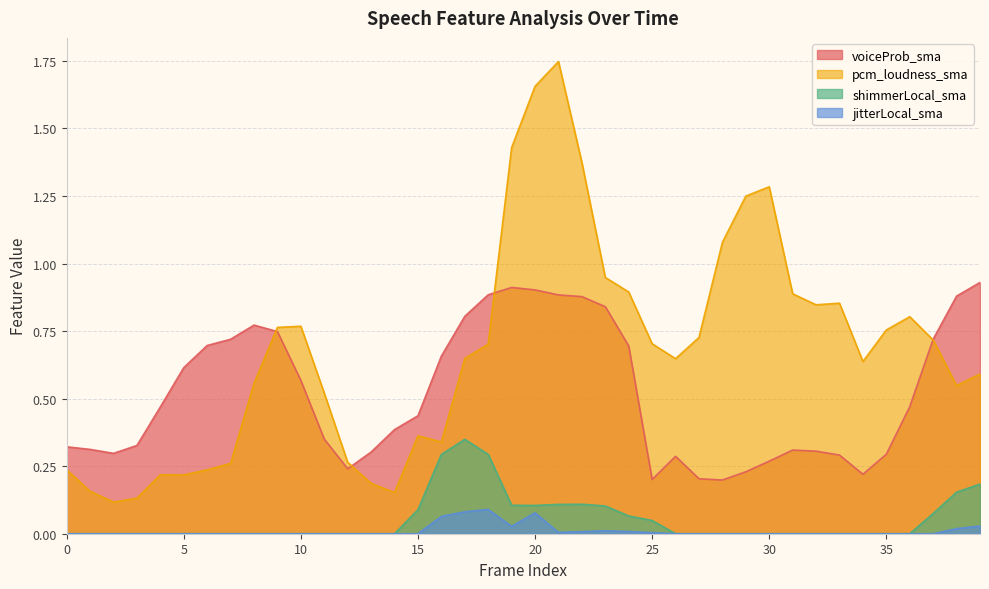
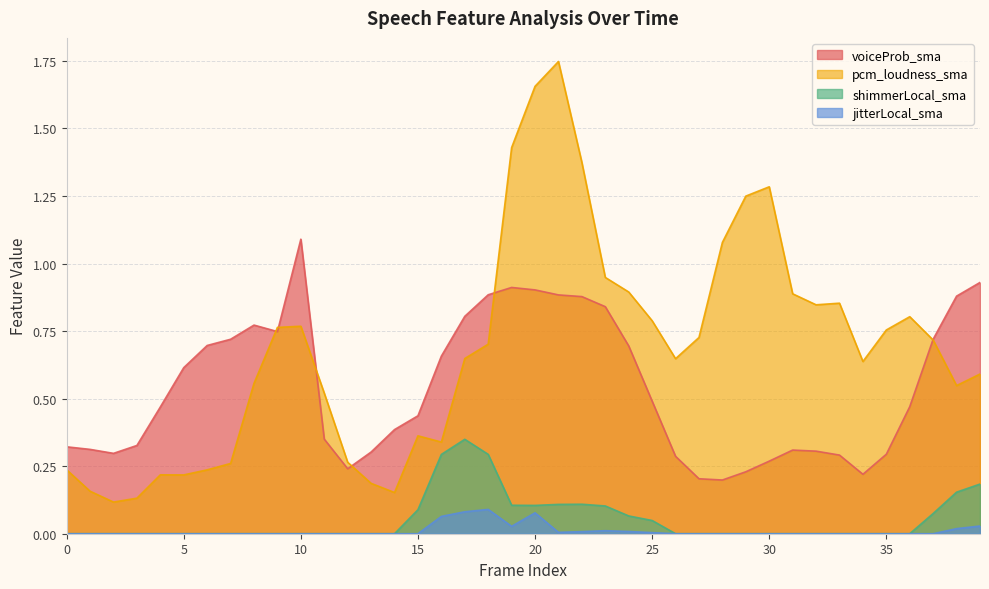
  {
    "voiceProb_sma": {
      "0": 0.32,
      "5": 0.61,
-     "10": 0.57,
+     "10": 1.09,
      "15": 0.44,
      "20": 0.90,
-     "25": 0.20,
+     "25": 0.49,
      "30": 0.27,
      "35": 0.29
    },
    "pcm_loudness_sma": {
      "0": 0.24,
      "5": 0.22,
      "10": 0.77,
      "15": 0.36,
      "20": 1.66,
-     "25": 0.70,
+     "25": 0.79,
      "30": 1.28,
      "35": 0.75
    },
    "shimmerLocal_sma": {
      "15": 0.09,
      "20": 0.10,
      "25": 0.05
    },
    "jitterLocal_sma": {
      "15": 0.00,
      "20": 0.08,
      "25": 0.00
    }
  }
